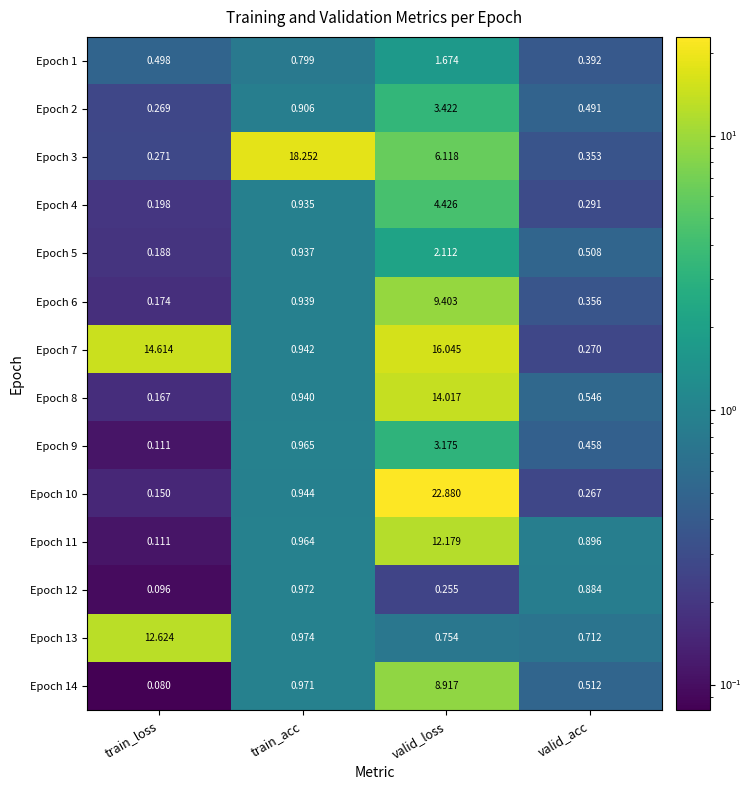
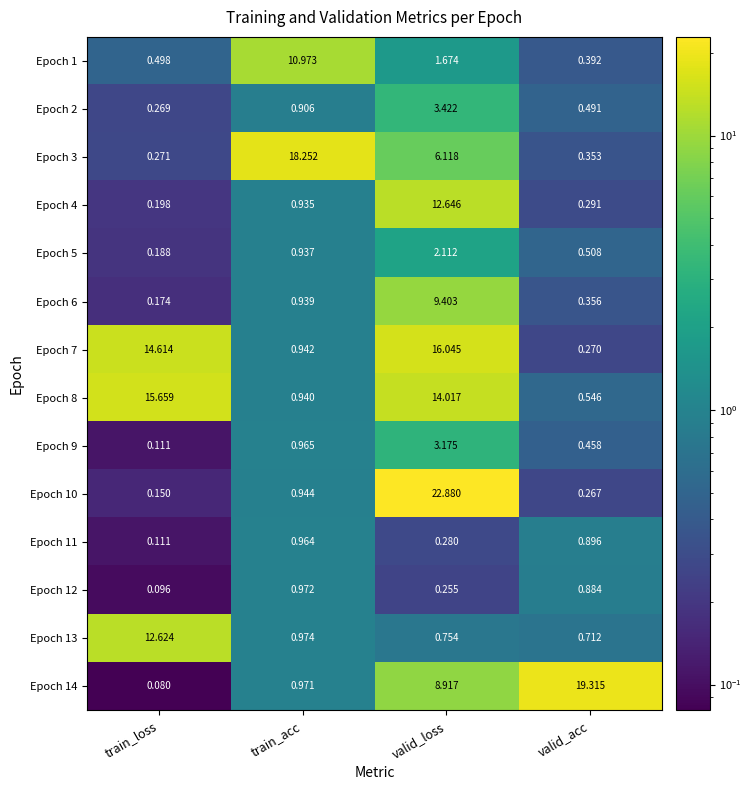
  {
    "Epoch 1": {
      "train_loss": 0.498,
-     "train_acc": 0.799,
+     "train_acc": 10.973,
      "valid_loss": 1.674,
      "valid_acc": 0.392
    },
    "Epoch 2": {
      "train_loss": 0.269,
      "train_acc": 0.906,
      "valid_loss": 3.422,
      "valid_acc": 0.491
    },
    "Epoch 3": {
      "train_loss": 0.271,
      "train_acc": 18.252,
      "valid_loss": 6.118,
      "valid_acc": 0.353
    },
    "Epoch 4": {
      "train_loss": 0.198,
      "train_acc": 0.935,
-     "valid_loss": 4.426,
+     "valid_loss": 12.646,
      "valid_acc": 0.291
    },
    "Epoch 5": {
      "train_loss": 0.188,
      "train_acc": 0.937,
      "valid_loss": 2.112,
      "valid_acc": 0.508
    },
    "Epoch 6": {
      "train_loss": 0.174,
      "train_acc": 0.939,
      "valid_loss": 9.403,
      "valid_acc": 0.356
    },
    "Epoch 7": {
      "train_loss": 14.614,
      "train_acc": 0.942,
      "valid_loss": 16.045,
      "valid_acc": 0.270
    },
    "Epoch 8": {
-     "train_loss": 0.167,
+     "train_loss": 15.659,
      "train_acc": 0.940,
      "valid_loss": 14.017,
      "valid_acc": 0.546
    },
    "Epoch 9": {
      "train_loss": 0.111,
      "train_acc": 0.965,
      "valid_loss": 3.175,
      "valid_acc": 0.458
    },
    "Epoch 10": {
      "train_loss": 0.150,
      "train_acc": 0.944,
      "valid_loss": 22.880,
      "valid_acc": 0.267
    },
    "Epoch 11": {
      "train_loss": 0.111,
      "train_acc": 0.964,
-     "valid_loss": 12.179,
+     "valid_loss": 0.280,
      "valid_acc": 0.896
    },
    "Epoch 12": {
      "train_loss": 0.096,
      "train_acc": 0.972,
      "valid_loss": 0.255,
      "valid_acc": 0.884
    },
    "Epoch 13": {
      "train_loss": 12.624,
      "train_acc": 0.974,
      "valid_loss": 0.754,
      "valid_acc": 0.712
    },
    "Epoch 14": {
      "train_loss": 0.080,
      "train_acc": 0.971,
      "valid_loss": 8.917,
-     "valid_acc": 0.512
+     "valid_acc": 19.315
    }
  }
